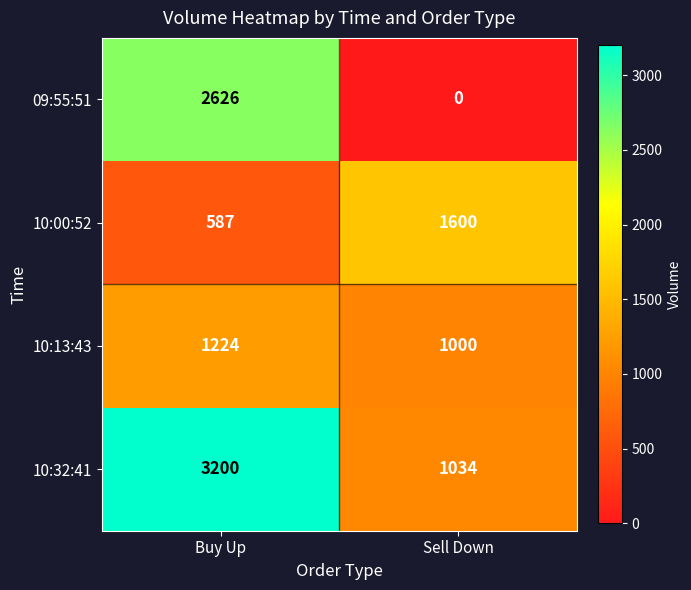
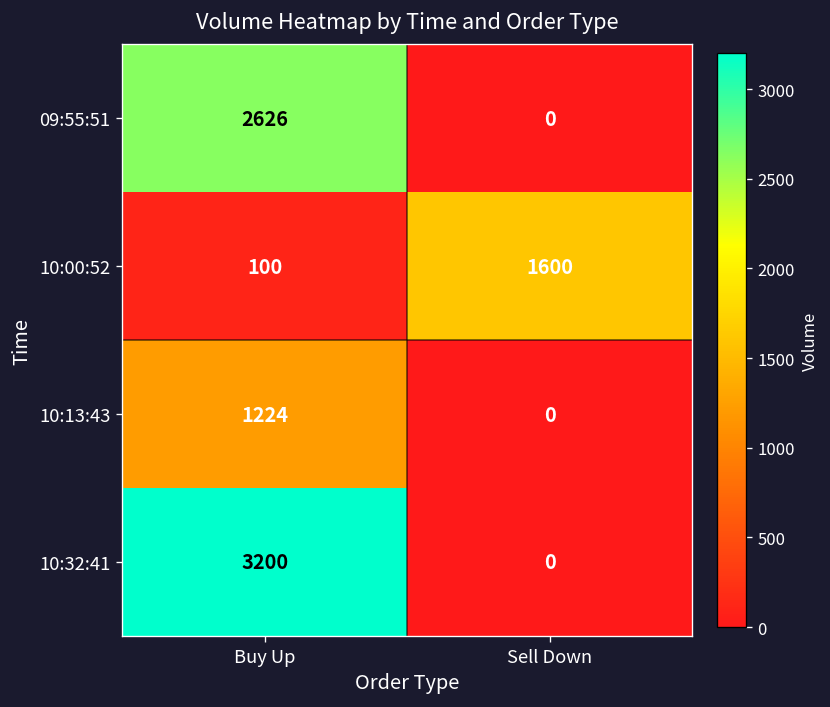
  {
    "09:55:51": {
      "Buy Up": 2626,
      "Sell Down": 0
    },
    "10:00:52": {
-     "Buy Up": 587,
+     "Buy Up": 100,
      "Sell Down": 1600
    },
    "10:13:43": {
      "Buy Up": 1224,
-     "Sell Down": 1000
+     "Sell Down": 0
    },
    "10:32:41": {
      "Buy Up": 3200,
-     "Sell Down": 1034
+     "Sell Down": 0
    }
  }
